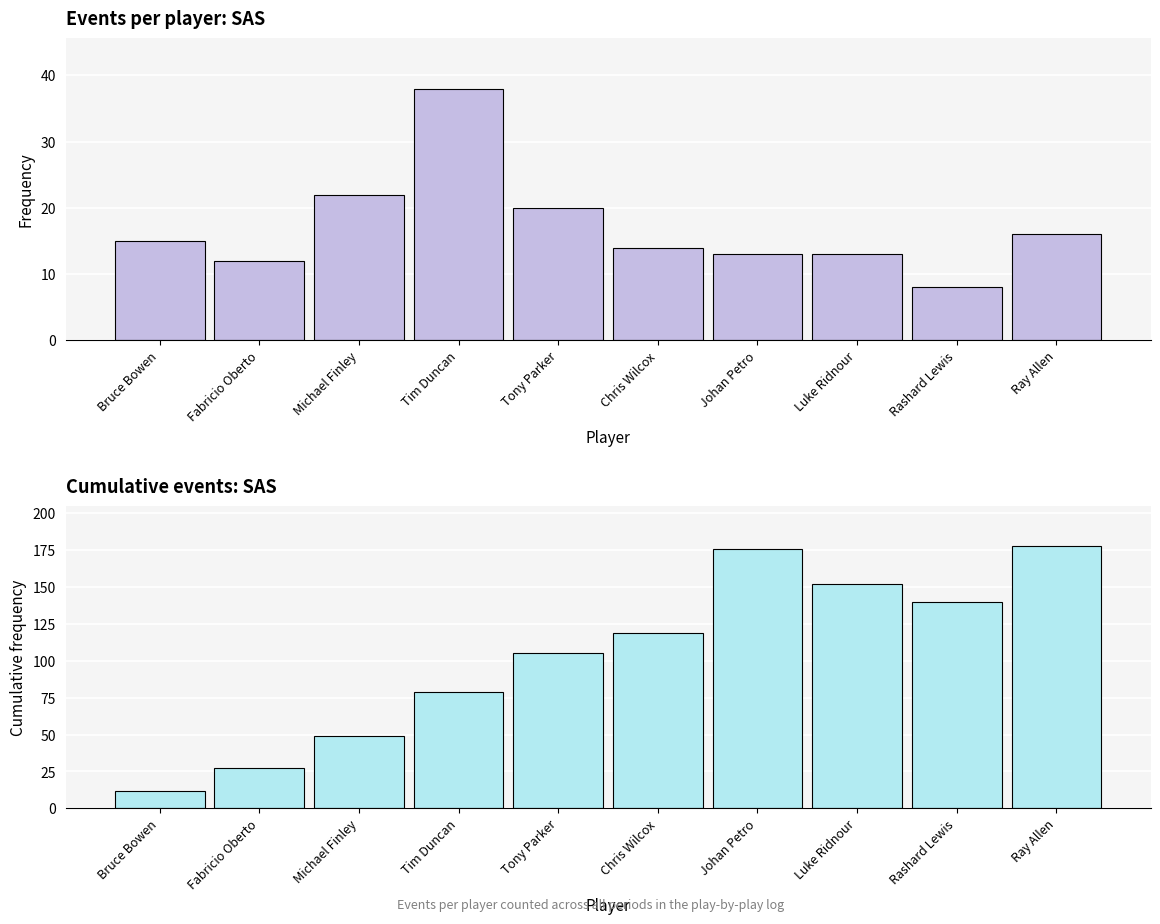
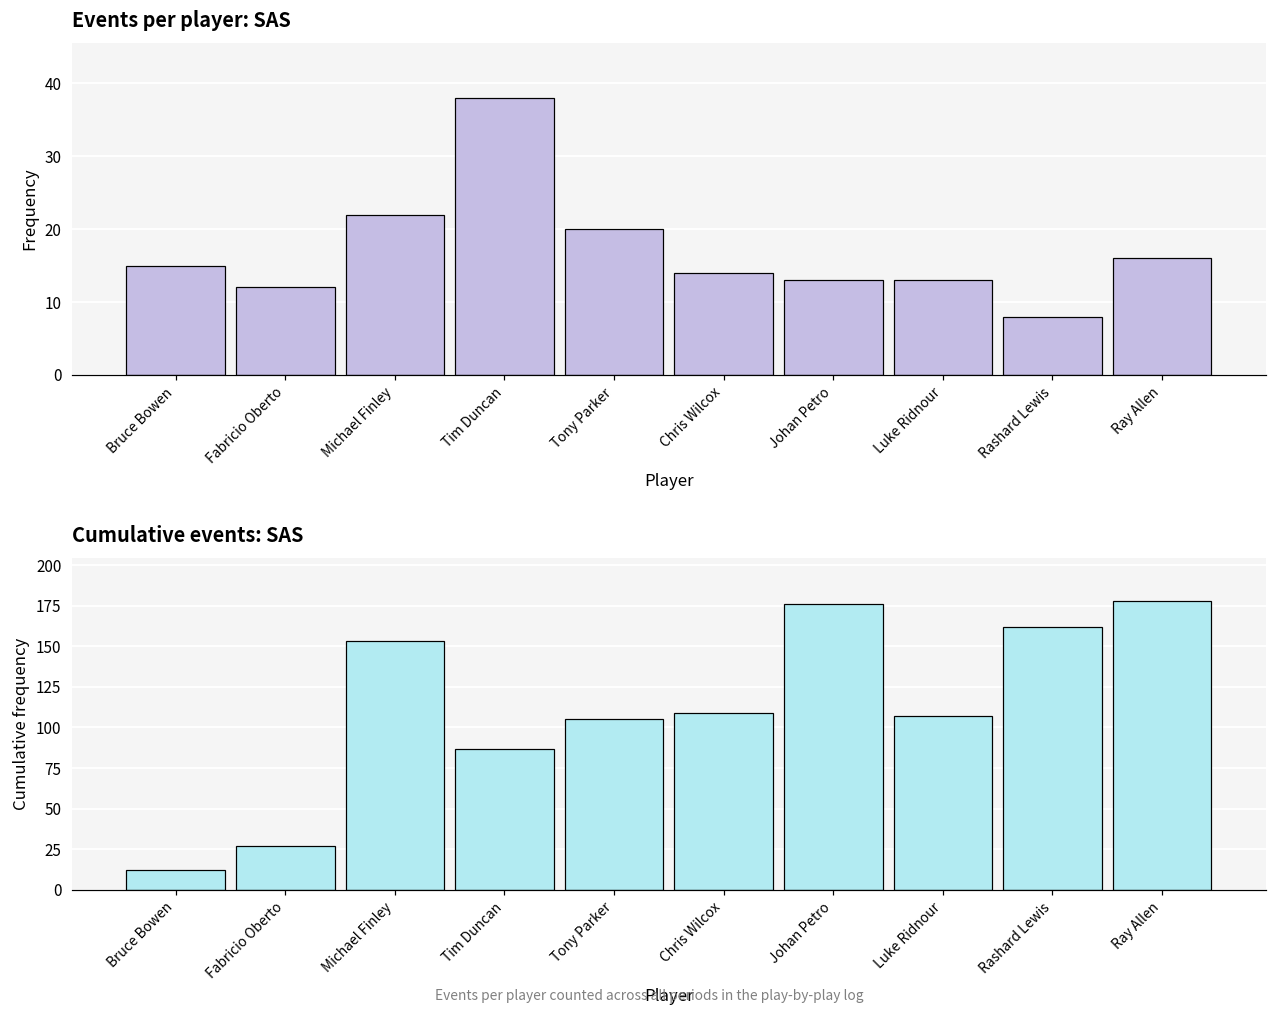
  {
    "Events per player: SAS": {
      "Bruce Bowen": 15,
      "Fabricio Oberto": 12,
      "Michael Finley": 22,
      "Tim Duncan": 38,
      "Tony Parker": 20,
      "Chris Wilcox": 14,
      "Johan Petro": 13,
      "Luke Ridnour": 13,
      "Rashard Lewis": 8,
      "Ray Allen": 16
    },
    "Cumulative events: SAS": {
      "Bruce Bowen": 12,
      "Fabricio Oberto": 27,
-     "Michael Finley": 49,
-     "Tim Duncan": 79,
+     "Michael Finley": 153,
+     "Tim Duncan": 87,
      "Tony Parker": 105,
-     "Chris Wilcox": 119,
+     "Chris Wilcox": 109,
      "Johan Petro": 176,
-     "Luke Ridnour": 152,
-     "Rashard Lewis": 140,
+     "Luke Ridnour": 107,
+     "Rashard Lewis": 162,
      "Ray Allen": 178
    }
  }
